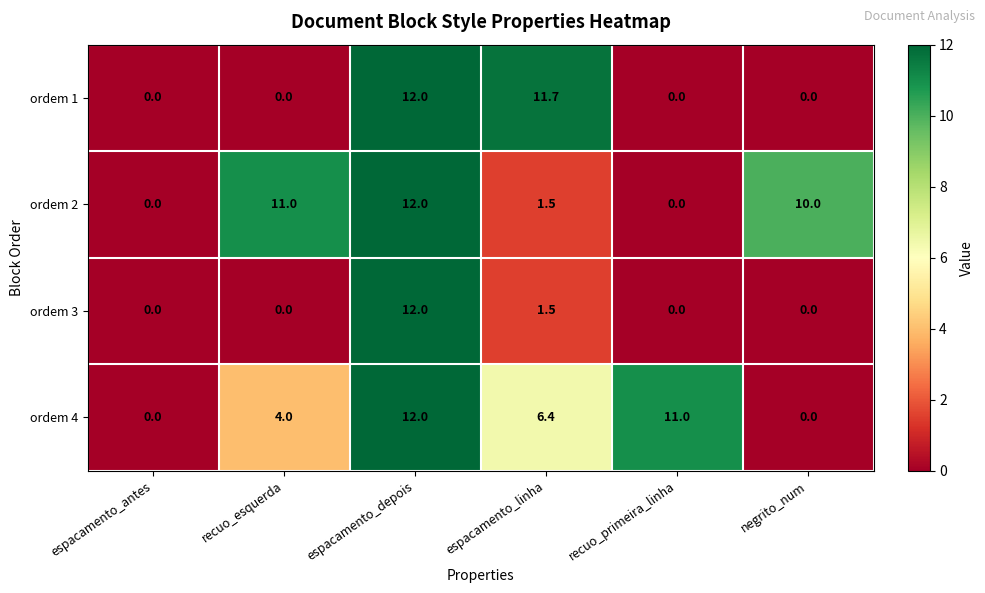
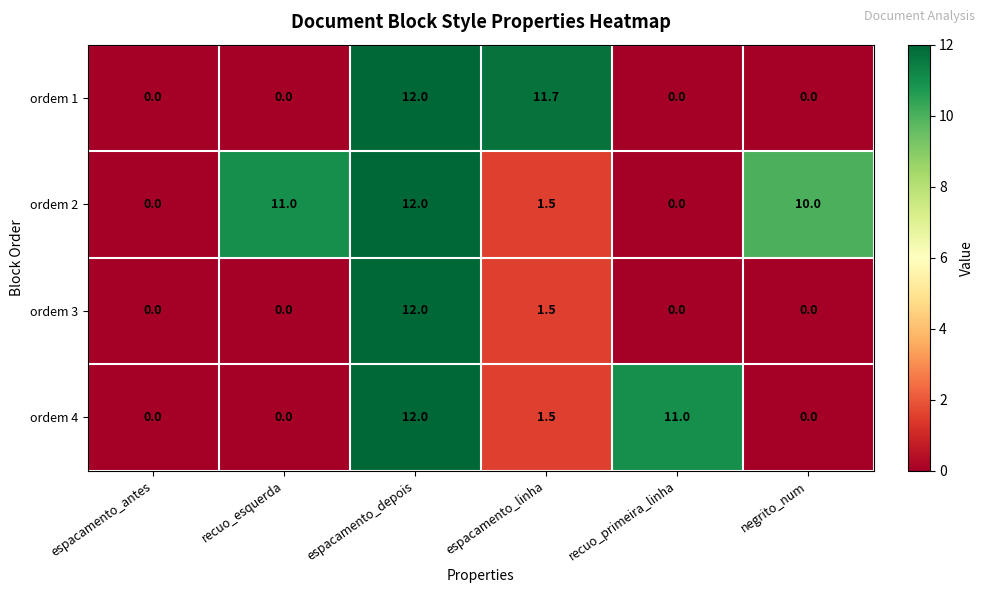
  {
    "ordem 1": {
      "espacamento_antes": 0.0,
      "recuo_esquerda": 0.0,
      "espacamento_depois": 12.0,
      "espacamento_linha": 11.7,
      "recuo_primeira_linha": 0.0,
      "negrito_num": 0.0
    },
    "ordem 2": {
      "espacamento_antes": 0.0,
      "recuo_esquerda": 11.0,
      "espacamento_depois": 12.0,
      "espacamento_linha": 1.5,
      "recuo_primeira_linha": 0.0,
      "negrito_num": 10.0
    },
    "ordem 3": {
      "espacamento_antes": 0.0,
      "recuo_esquerda": 0.0,
      "espacamento_depois": 12.0,
      "espacamento_linha": 1.5,
      "recuo_primeira_linha": 0.0,
      "negrito_num": 0.0
    },
    "ordem 4": {
      "espacamento_antes": 0.0,
-     "recuo_esquerda": 4.0,
+     "recuo_esquerda": 0.0,
      "espacamento_depois": 12.0,
-     "espacamento_linha": 6.4,
+     "espacamento_linha": 1.5,
      "recuo_primeira_linha": 11.0,
      "negrito_num": 0.0
    }
  }
